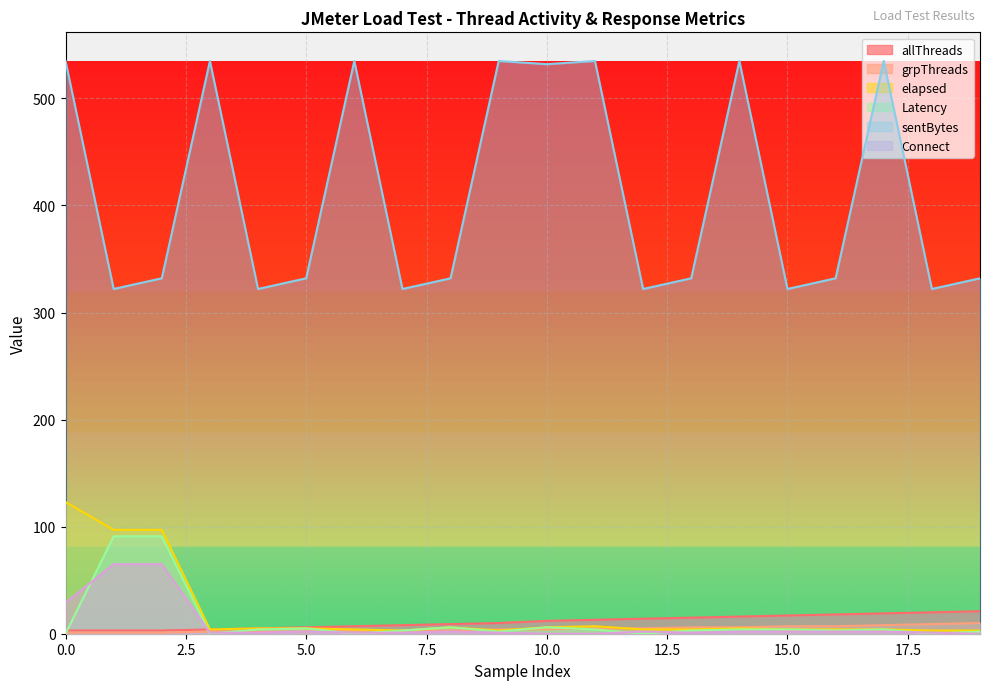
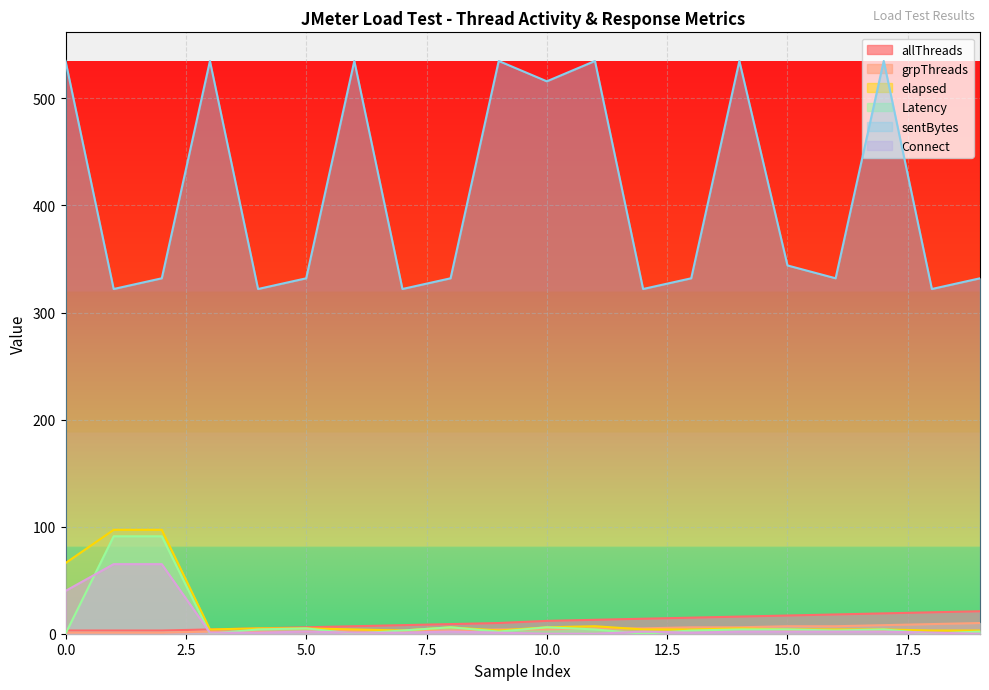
  {
    "elapsed": {
-     "0.0": 123
+     "0.0": 66
    },
    "sentBytes": {
      "0.0": 535,
      "5.0": 332,
-     "10.0": 532,
-     "15.0": 322
+     "10.0": 516,
+     "15.0": 344
    },
    "Connect": {
-     "0.0": 29,
+     "0.0": 40,
      "10.0": 0
    }
  }
